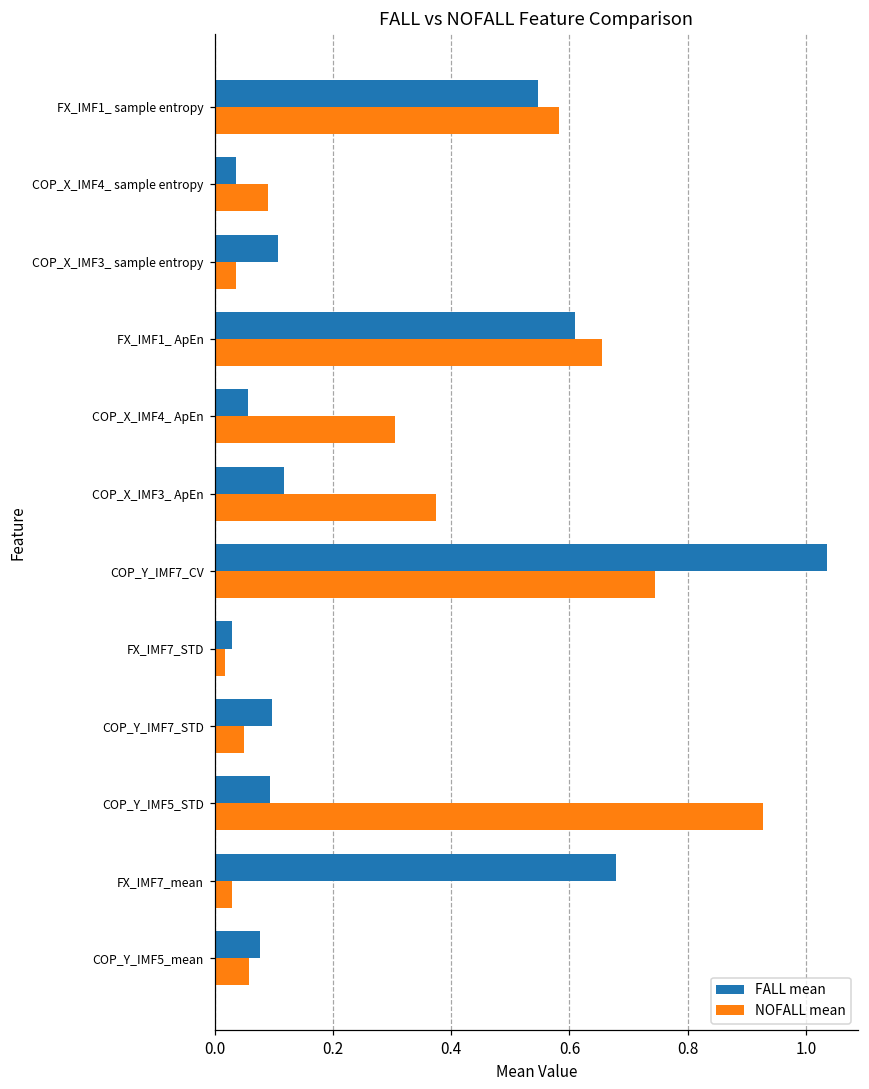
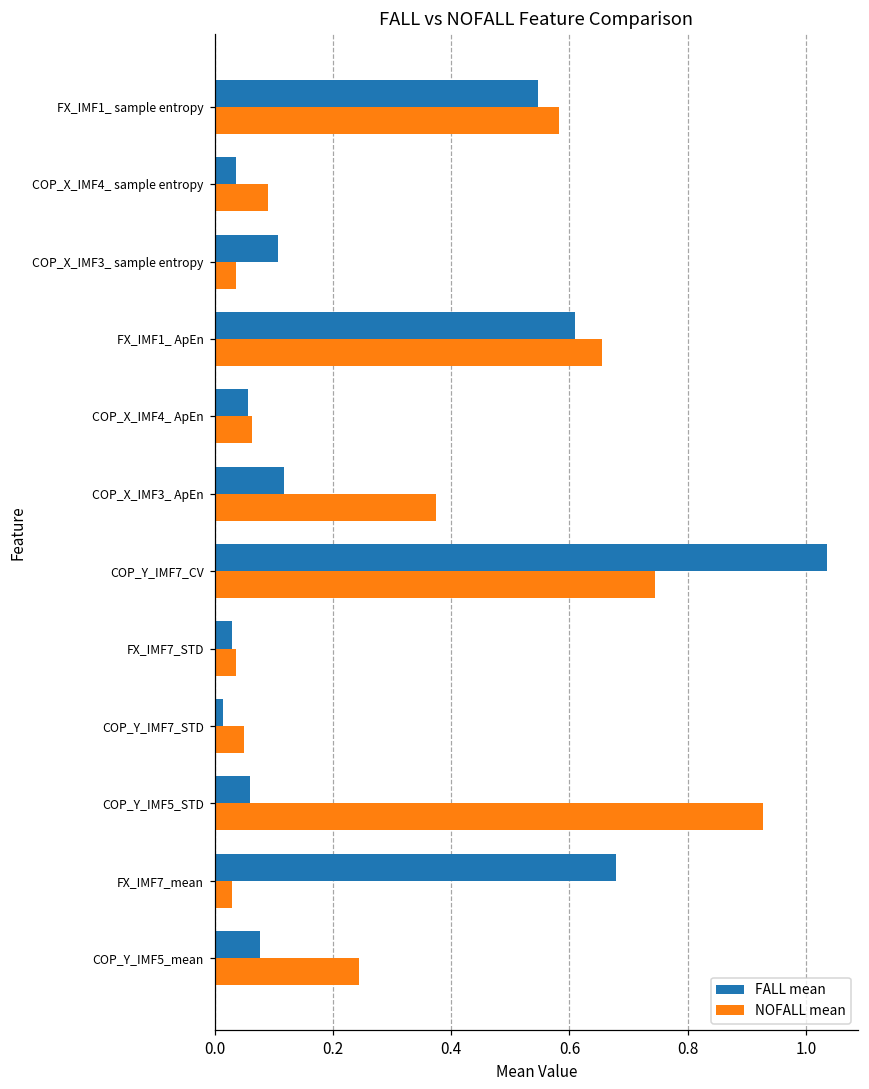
  {
    "FALL mean": {
      "FX_IMF1_ sample entropy": 0.55,
      "COP_X_IMF4_ sample entropy": 0.04,
      "COP_X_IMF3_ sample entropy": 0.11,
      "FX_IMF1_ ApEn": 0.61,
      "COP_X_IMF4_ ApEn": 0.06,
      "COP_X_IMF3_ ApEn": 0.12,
      "COP_Y_IMF7_CV": 1.04,
      "FX_IMF7_STD": 0.03,
-     "COP_Y_IMF7_STD": 0.10,
-     "COP_Y_IMF5_STD": 0.09,
+     "COP_Y_IMF7_STD": 0.01,
+     "COP_Y_IMF5_STD": 0.06,
      "FX_IMF7_mean": 0.68,
      "COP_Y_IMF5_mean": 0.08
    },
    "NOFALL mean": {
      "FX_IMF1_ sample entropy": 0.58,
      "COP_X_IMF4_ sample entropy": 0.09,
      "COP_X_IMF3_ sample entropy": 0.04,
      "FX_IMF1_ ApEn": 0.65,
-     "COP_X_IMF4_ ApEn": 0.31,
+     "COP_X_IMF4_ ApEn": 0.06,
      "COP_X_IMF3_ ApEn": 0.37,
      "COP_Y_IMF7_CV": 0.74,
-     "FX_IMF7_STD": 0.02,
+     "FX_IMF7_STD": 0.04,
      "COP_Y_IMF7_STD": 0.05,
      "COP_Y_IMF5_STD": 0.93,
      "FX_IMF7_mean": 0.03,
-     "COP_Y_IMF5_mean": 0.06
+     "COP_Y_IMF5_mean": 0.24
    }
  }
